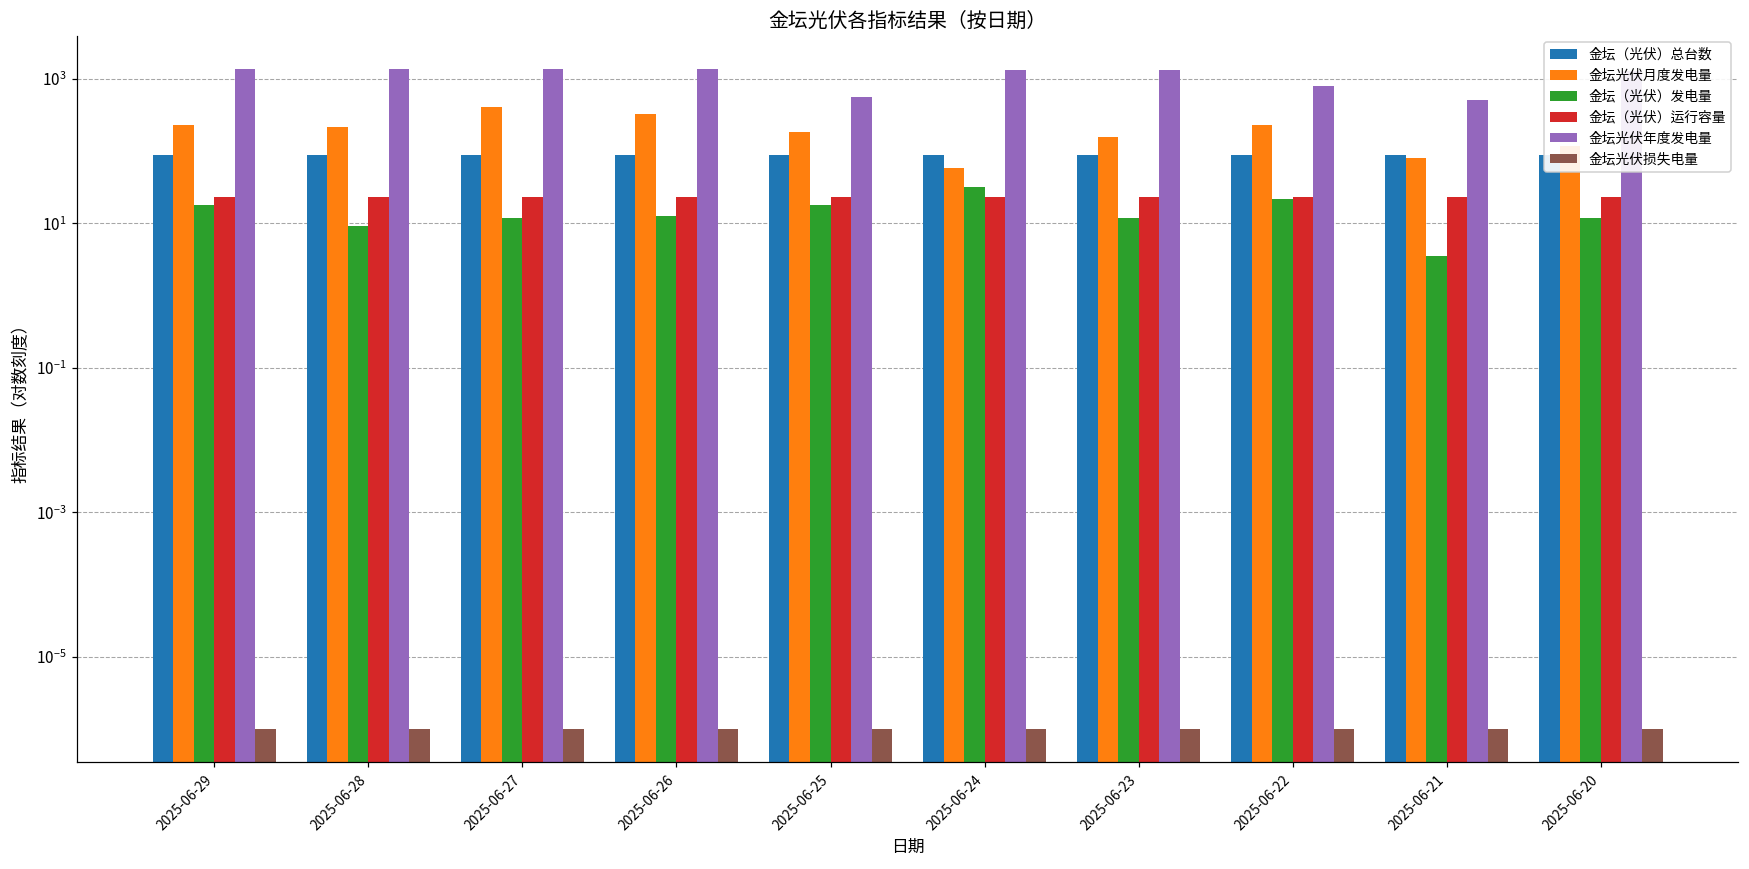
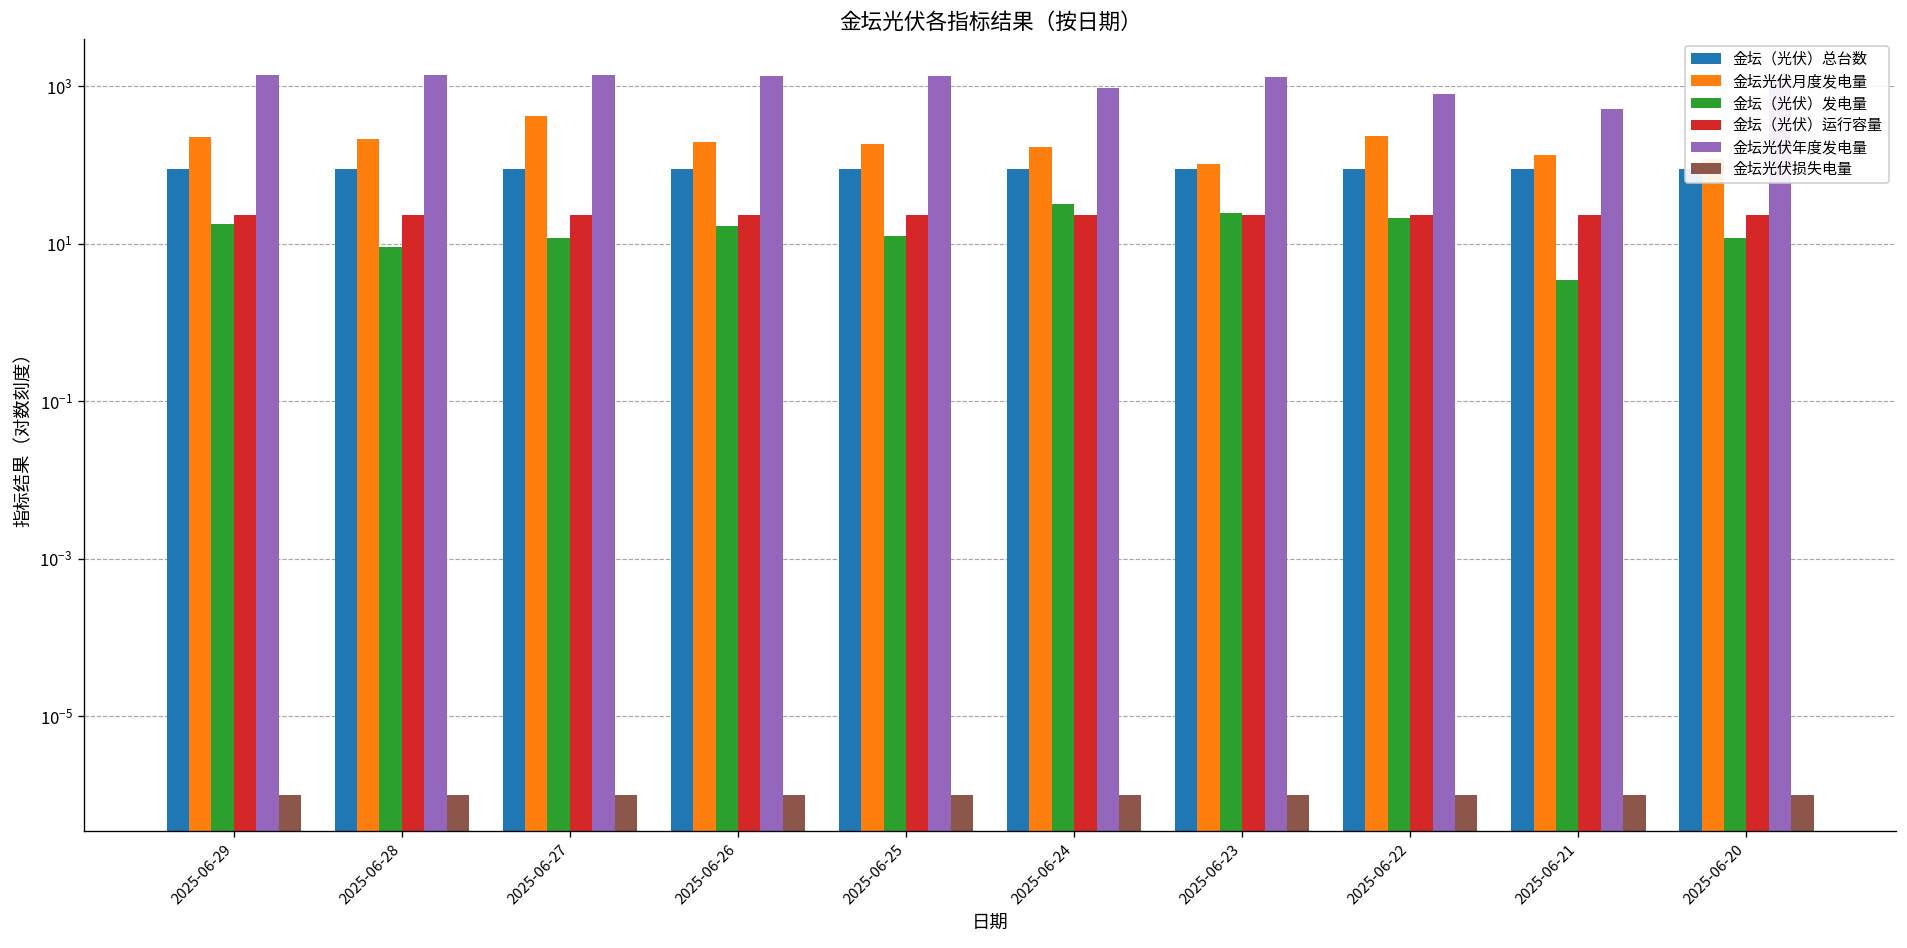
  {
    "金坛（光伏）总台数": {
      "2025-06-29": 90,
      "2025-06-28": 90,
      "2025-06-27": 90,
      "2025-06-26": 90,
      "2025-06-25": 90,
      "2025-06-24": 90,
      "2025-06-23": 90,
      "2025-06-22": 90,
      "2025-06-21": 90
    },
    "金坛光伏月度发电量": {
      "2025-06-29": 230,
      "2025-06-28": 220,
      "2025-06-27": 400,
-     "2025-06-26": 300,
+     "2025-06-26": 200,
      "2025-06-25": 180,
-     "2025-06-24": 60,
-     "2025-06-23": 160,
+     "2025-06-24": 170,
+     "2025-06-23": 100,
      "2025-06-22": 230,
-     "2025-06-21": 80
+     "2025-06-21": 130
    },
    "金坛（光伏）发电量": {
      "2025-06-29": 18,
      "2025-06-28": 9,
      "2025-06-27": 12,
-     "2025-06-26": 13,
-     "2025-06-25": 18,
+     "2025-06-26": 17,
+     "2025-06-25": 13,
      "2025-06-24": 30,
-     "2025-06-23": 12,
+     "2025-06-23": 25,
      "2025-06-22": 22,
      "2025-06-21": 4,
      "2025-06-20": 12
    },
    "金坛（光伏）运行容量": {
      "2025-06-29": 23,
      "2025-06-28": 23,
      "2025-06-27": 23,
      "2025-06-26": 23,
      "2025-06-25": 23,
      "2025-06-24": 23,
      "2025-06-23": 23,
      "2025-06-22": 23,
      "2025-06-21": 23,
      "2025-06-20": 23
    },
    "金坛光伏年度发电量": {
      "2025-06-29": 1400,
      "2025-06-28": 1400,
      "2025-06-27": 1400,
      "2025-06-26": 1400,
-     "2025-06-25": 600,
-     "2025-06-24": 1300,
+     "2025-06-25": 1300,
+     "2025-06-24": 1000,
      "2025-06-23": 1300,
      "2025-06-22": 800,
      "2025-06-21": 500
    },
    "金坛光伏损失电量": {
      "2025-06-29": 0.0000010,
      "2025-06-28": 0.0000010,
      "2025-06-27": 0.0000010,
      "2025-06-26": 0.0000010,
      "2025-06-25": 0.0000010,
      "2025-06-24": 0.0000010,
      "2025-06-23": 0.0000010,
      "2025-06-22": 0.0000010,
      "2025-06-21": 0.0000010,
      "2025-06-20": 0.0000010
    }
  }
